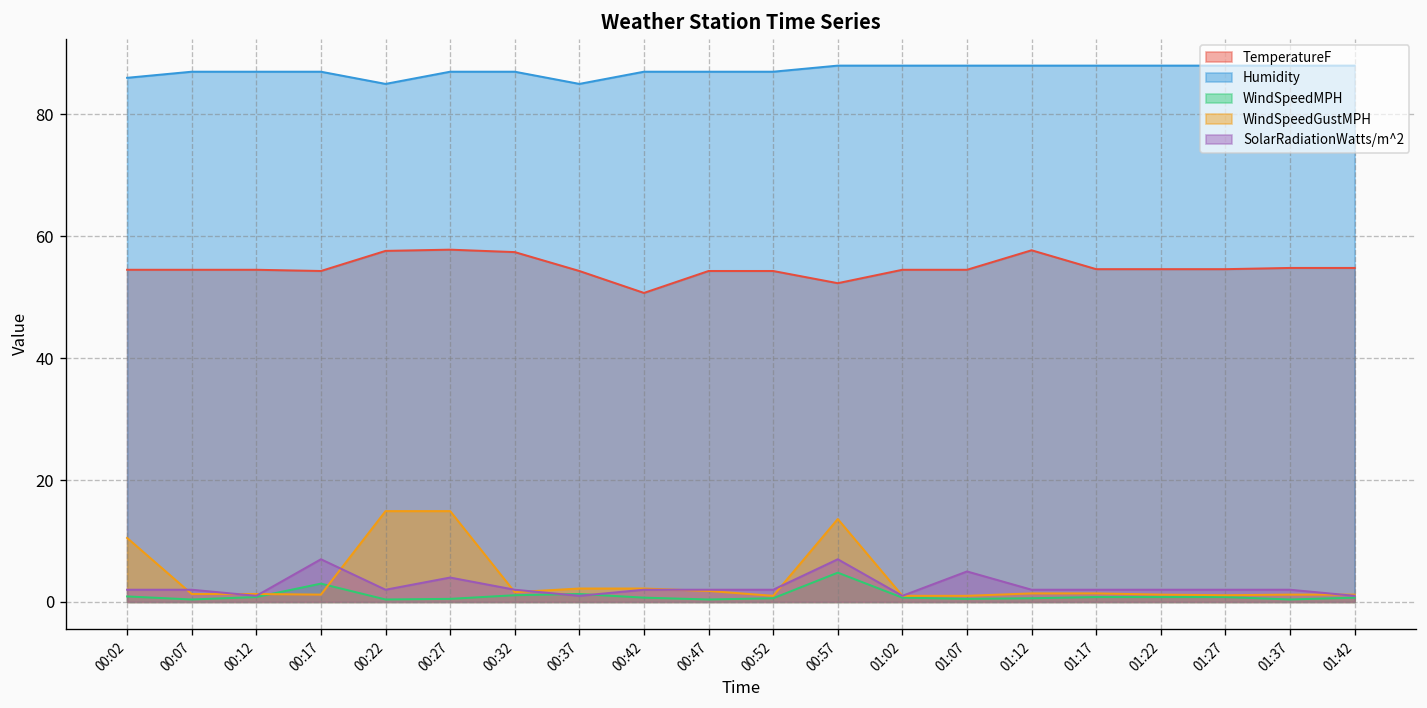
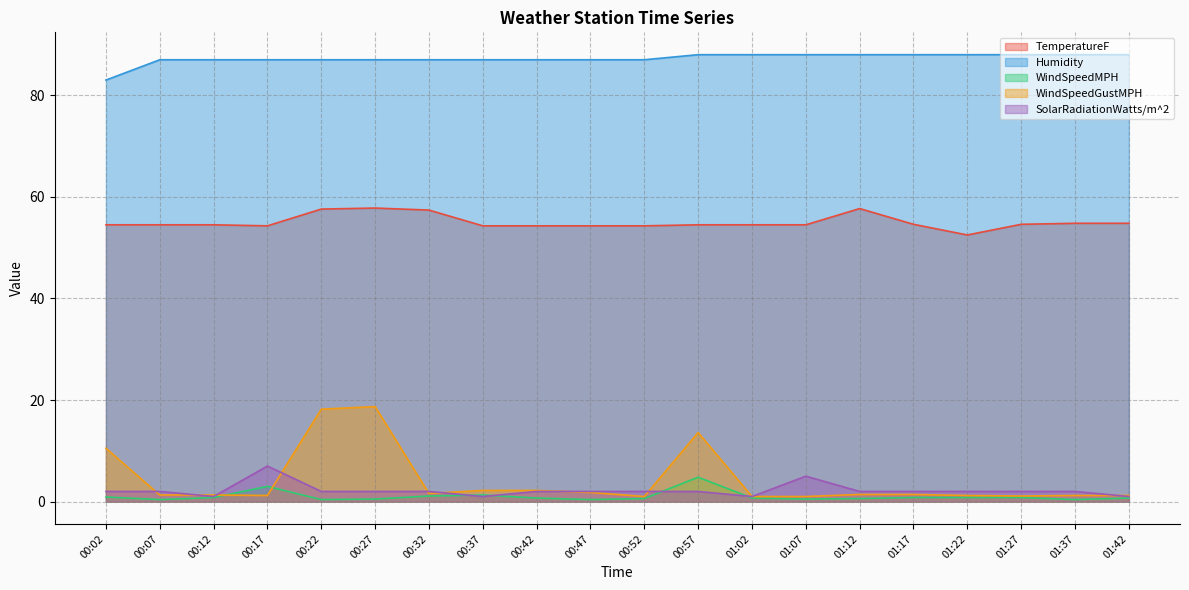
  {
    "TemperatureF": {
      "00:02": 55,
      "00:07": 55,
      "00:12": 55,
      "00:17": 54,
      "00:22": 58,
      "00:27": 58,
      "00:32": 57,
      "00:37": 54,
-     "00:42": 51,
+     "00:42": 54,
      "00:47": 54,
      "00:52": 54,
-     "00:57": 52,
+     "00:57": 55,
      "01:02": 55,
      "01:07": 55,
      "01:12": 58,
      "01:17": 55,
-     "01:22": 55,
+     "01:22": 53,
      "01:27": 55,
      "01:37": 55,
      "01:42": 55
    },
    "Humidity": {
-     "00:02": 86,
+     "00:02": 83,
      "00:07": 87,
      "00:12": 87,
      "00:17": 87,
-     "00:22": 85,
+     "00:22": 87,
      "00:27": 87,
      "00:32": 87,
-     "00:37": 85,
+     "00:37": 87,
      "00:42": 87,
      "00:47": 87,
      "00:52": 87,
      "00:57": 88,
      "01:02": 88,
      "01:07": 88,
      "01:12": 88,
      "01:17": 88,
      "01:22": 88
    },
    "WindSpeedMPH": {
      "00:02": 1,
      "00:07": 0,
      "00:17": 3,
      "00:22": 0,
      "00:27": 1,
      "00:42": 1,
      "00:47": 0,
      "00:57": 5,
      "01:07": 1,
      "01:12": 1,
      "01:17": 1,
      "01:37": 0
    },
    "WindSpeedGustMPH": {
      "00:02": 11,
      "00:07": 1,
      "00:17": 1,
-     "00:22": 15,
-     "00:27": 15,
+     "00:22": 18,
+     "00:27": 19,
      "00:37": 2,
      "00:57": 14,
      "01:07": 1,
      "01:12": 1,
      "01:17": 1,
      "01:37": 1
    },
    "SolarRadiationWatts/m^2": {
      "00:02": 2,
      "00:07": 2,
      "00:17": 7,
      "00:22": 2,
-     "00:27": 4,
+     "00:27": 2,
      "00:52": 2,
-     "00:57": 7,
+     "00:57": 2,
      "01:07": 5,
      "01:12": 2,
      "01:17": 2,
      "01:22": 2,
      "01:27": 2,
      "01:37": 2
    }
  }
